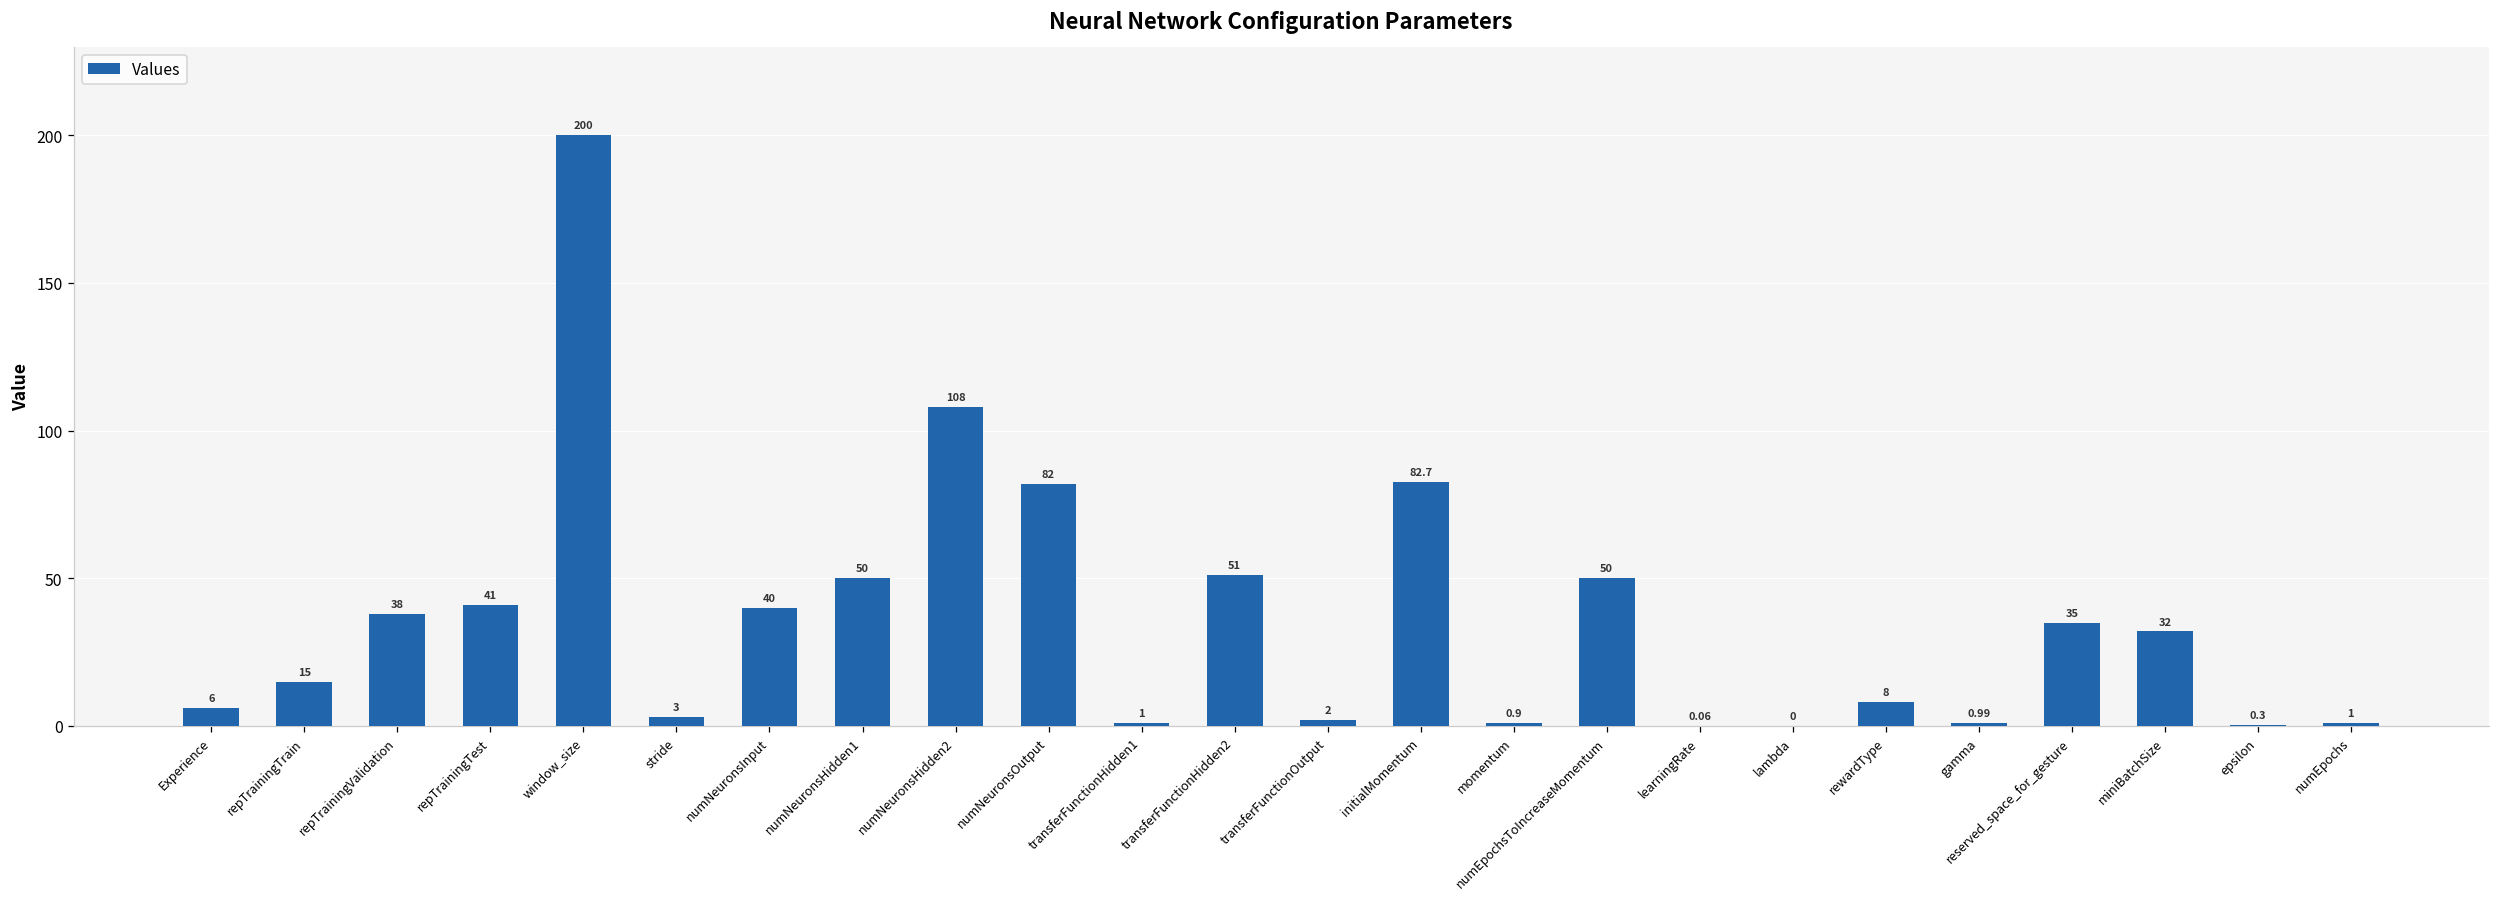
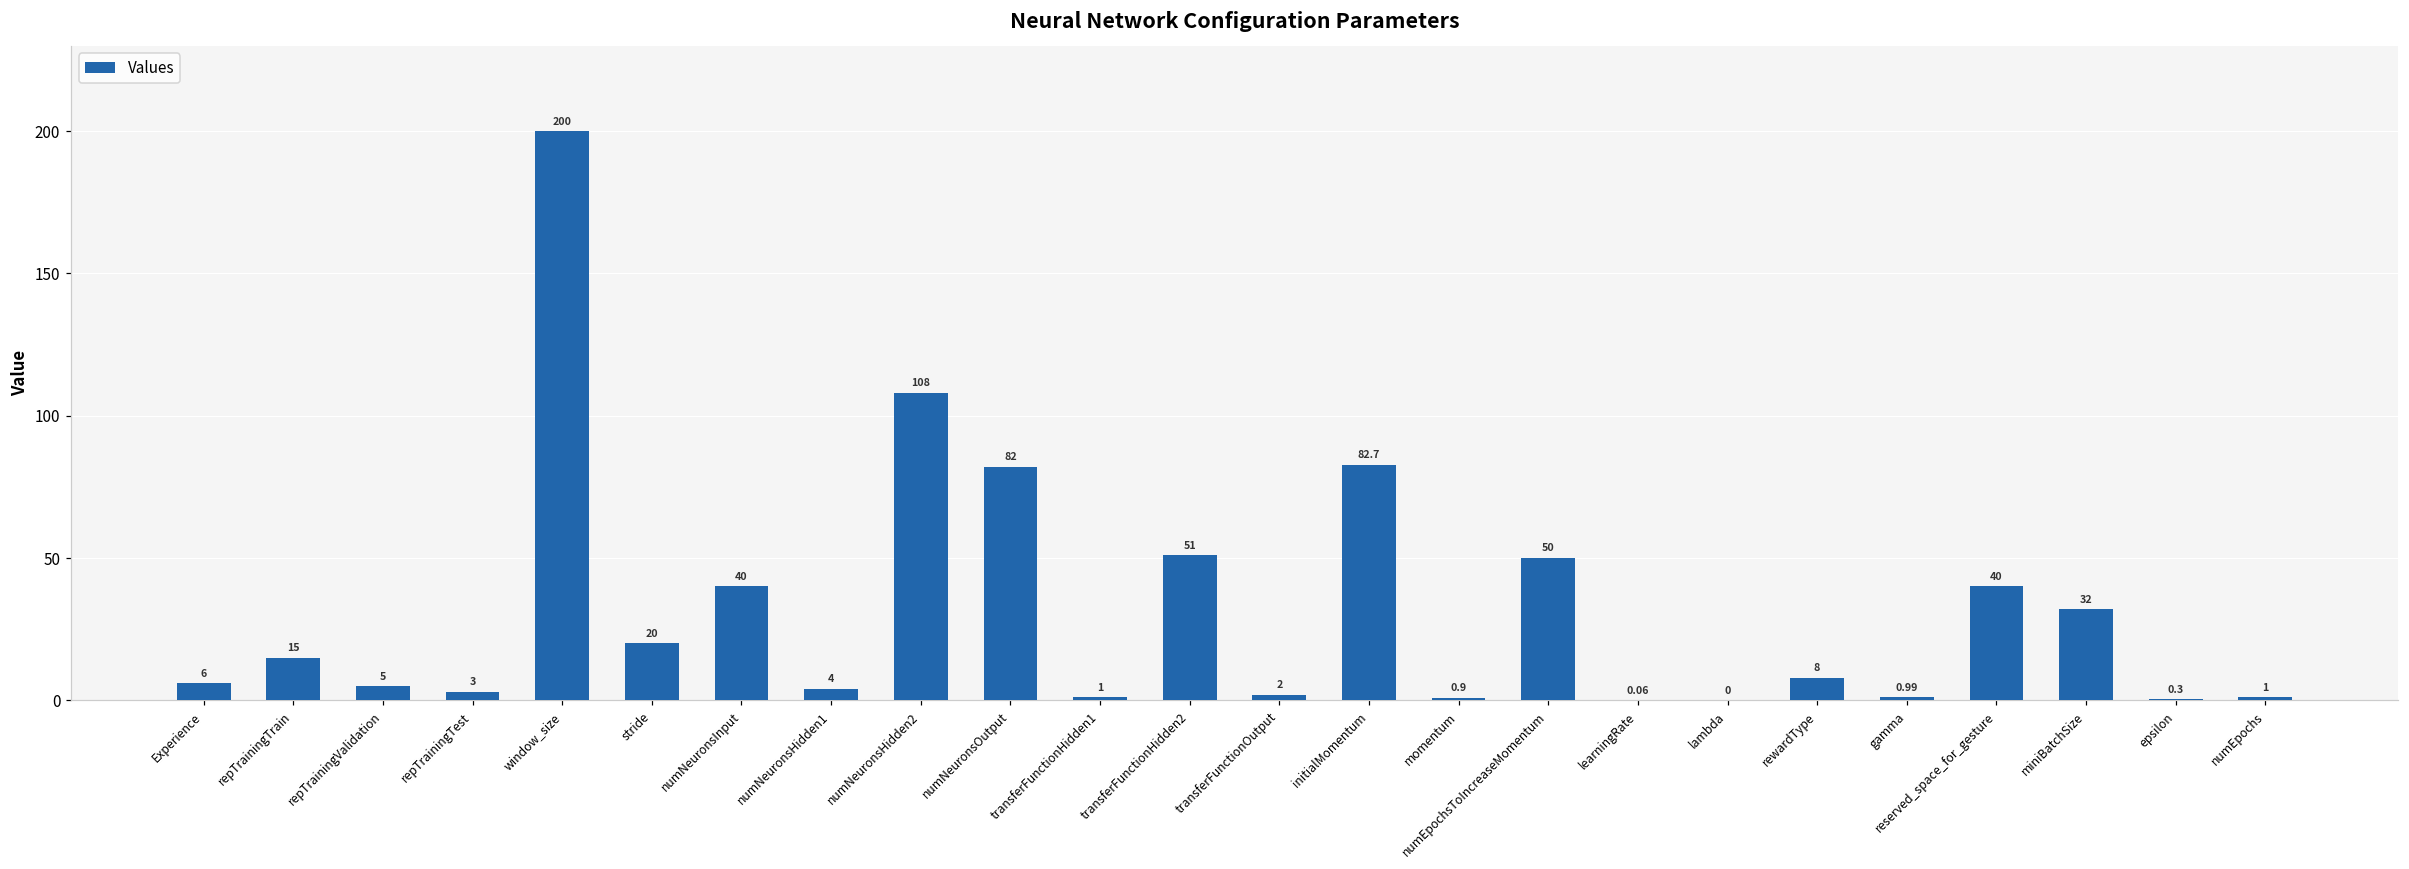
  {
    "Experience": 6,
    "repTrainingTrain": 15,
-   "repTrainingValidation": 38,
-   "repTrainingTest": 41,
+   "repTrainingValidation": 5,
+   "repTrainingTest": 3,
    "window_size": 200,
-   "stride": 3,
+   "stride": 20,
    "numNeuronsInput": 40,
-   "numNeuronsHidden1": 50,
+   "numNeuronsHidden1": 4,
    "numNeuronsHidden2": 108,
    "numNeuronsOutput": 82,
    "transferFunctionHidden1": 1,
    "transferFunctionHidden2": 51,
    "transferFunctionOutput": 2,
    "initialMomentum": 82.7,
    "momentum": 0.9,
    "numEpochsToIncreaseMomentum": 50,
    "learningRate": 0.06,
    "lambda": 0,
    "rewardType": 8,
    "gamma": 0.99,
-   "reserved_space_for_gesture": 35,
+   "reserved_space_for_gesture": 40,
    "miniBatchSize": 32,
    "epsilon": 0.3,
    "numEpochs": 1
  }
